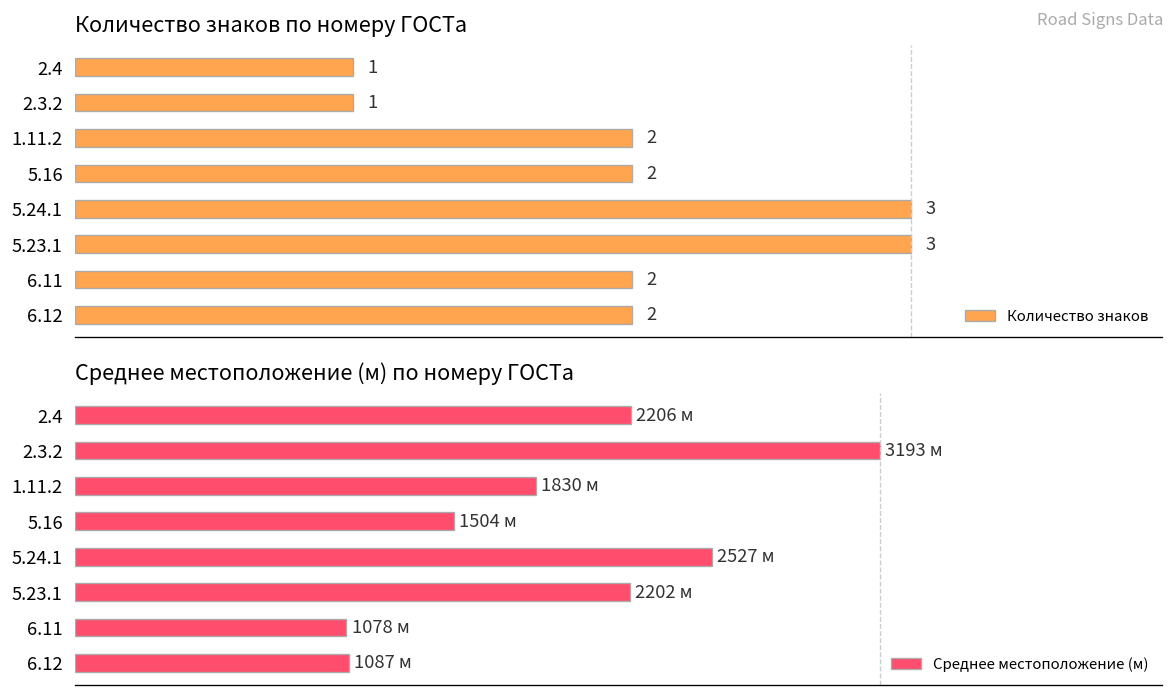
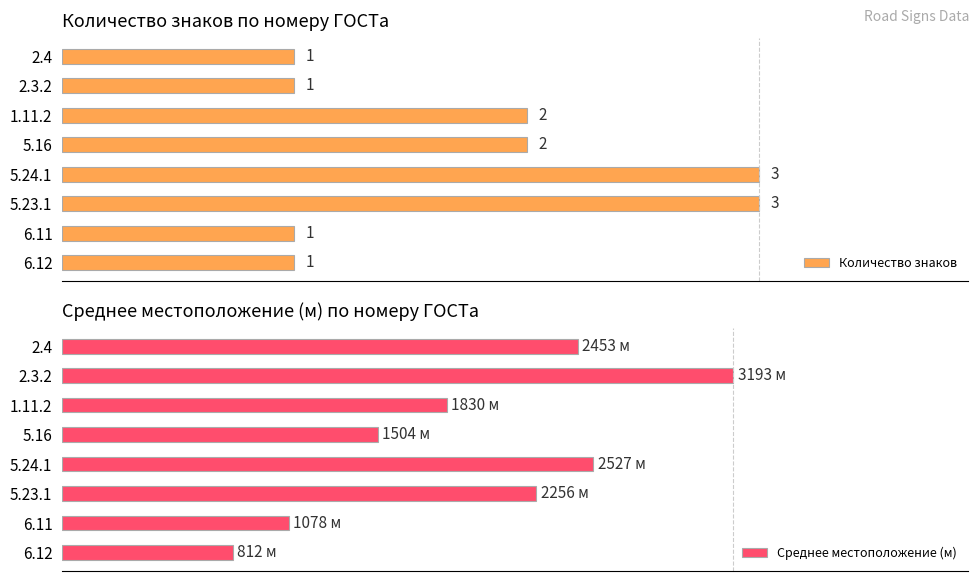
  {
    "Количество знаков по номеру ГОСТа": {
      "2.4": 1,
      "2.3.2": 1,
      "1.11.2": 2,
      "5.16": 2,
      "5.24.1": 3,
      "5.23.1": 3,
-     "6.11": 2,
-     "6.12": 2
+     "6.11": 1,
+     "6.12": 1
    },
    "Среднее местоположение (м) по номеру ГОСТа": {
-     "2.4": 2206,
+     "2.4": 2453,
      "2.3.2": 3193,
      "1.11.2": 1830,
      "5.16": 1504,
      "5.24.1": 2527,
-     "5.23.1": 2202,
+     "5.23.1": 2256,
      "6.11": 1078,
-     "6.12": 1087
+     "6.12": 812
    }
  }
